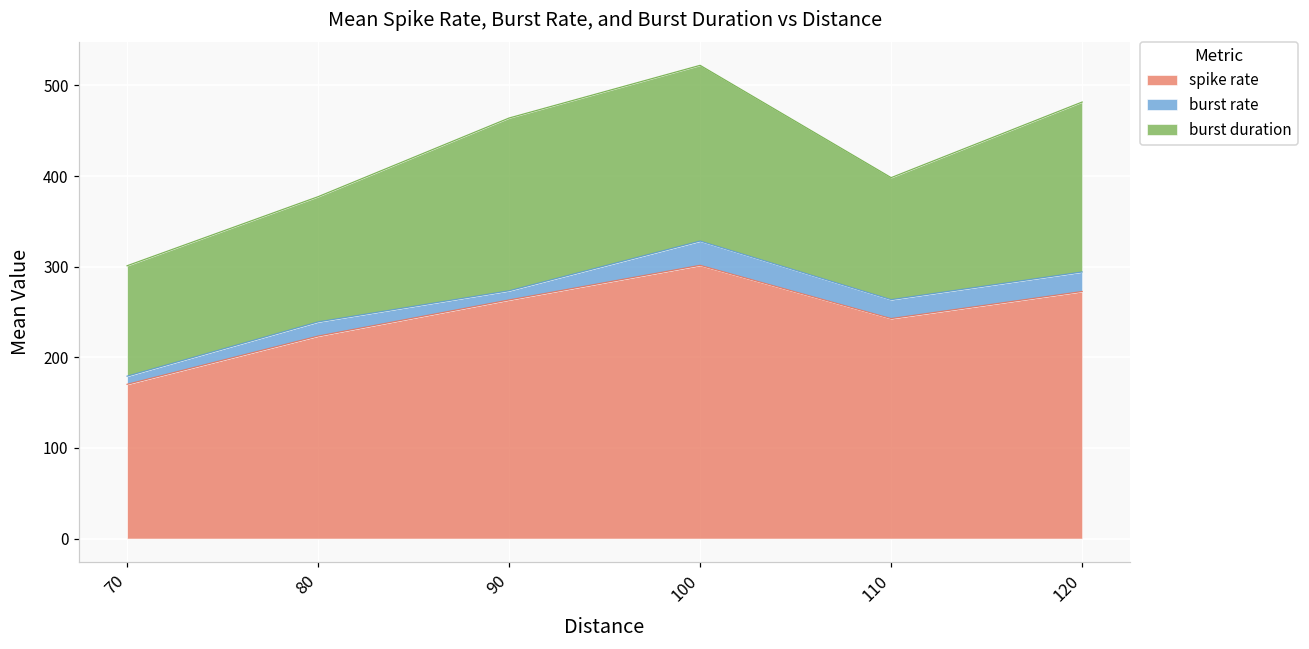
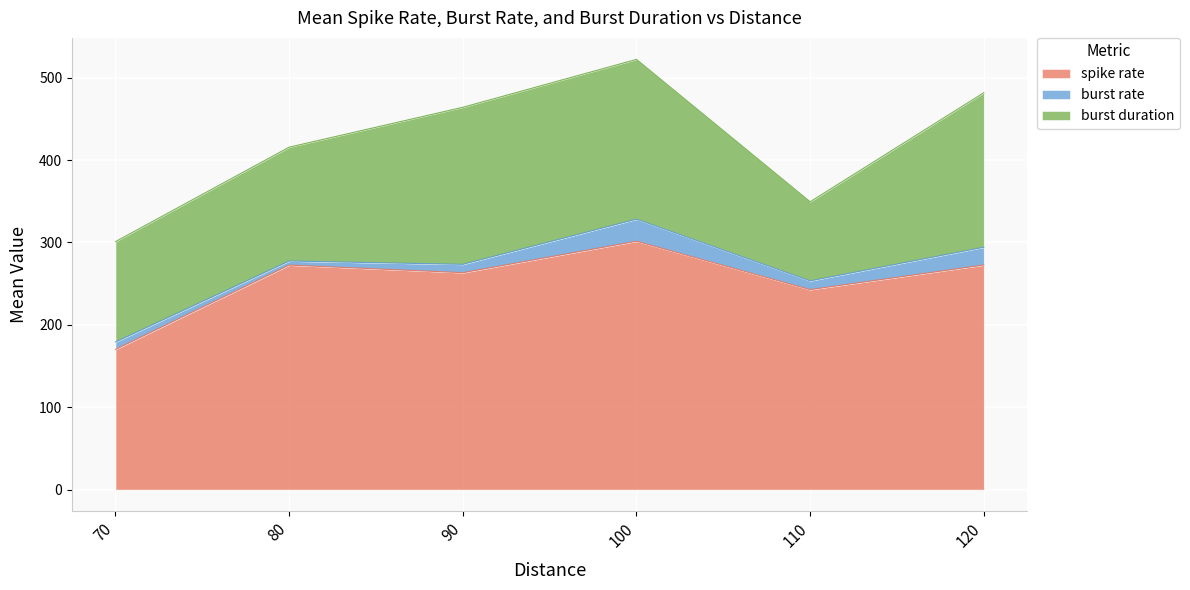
  {
    "spike rate": {
      "70": 170,
-     "80": 220,
+     "80": 270,
      "90": 260,
      "100": 300,
      "110": 240,
      "120": 270
    },
    "burst rate": {
      "70": 10,
-     "80": 20,
+     "80": 0,
      "90": 10,
      "100": 30,
-     "110": 20,
+     "110": 10,
      "120": 20
    },
    "burst duration": {
      "70": 120,
      "80": 140,
      "90": 190,
      "100": 190,
-     "110": 130,
+     "110": 100,
      "120": 190
    }
  }
